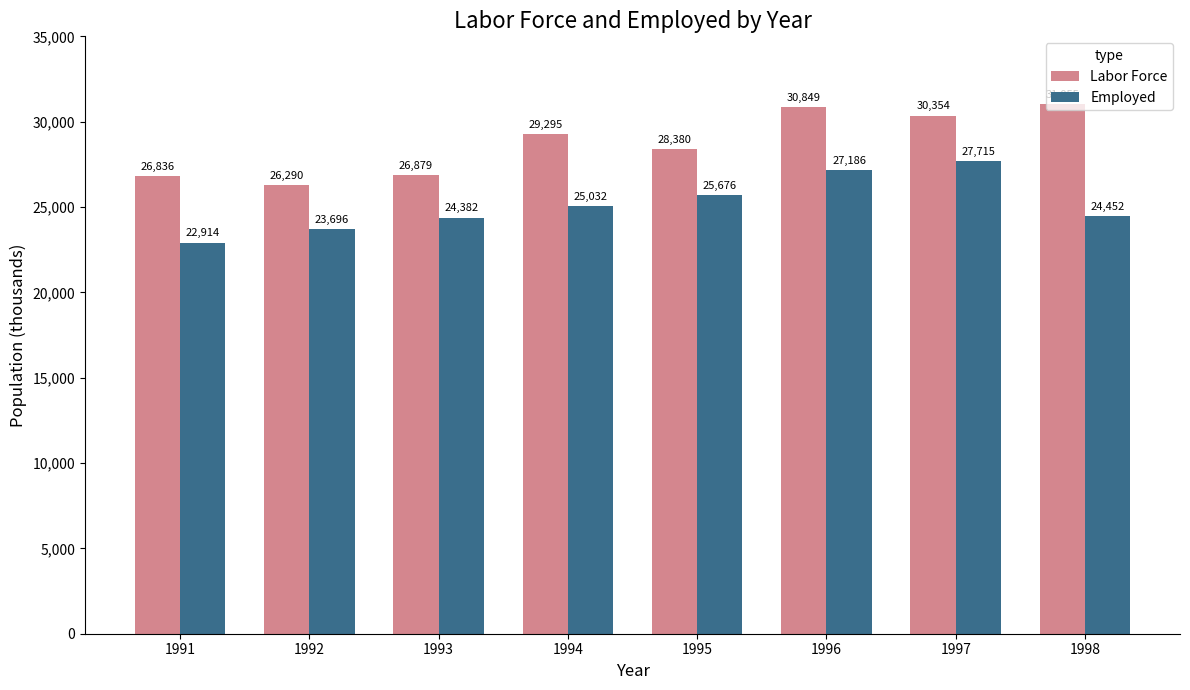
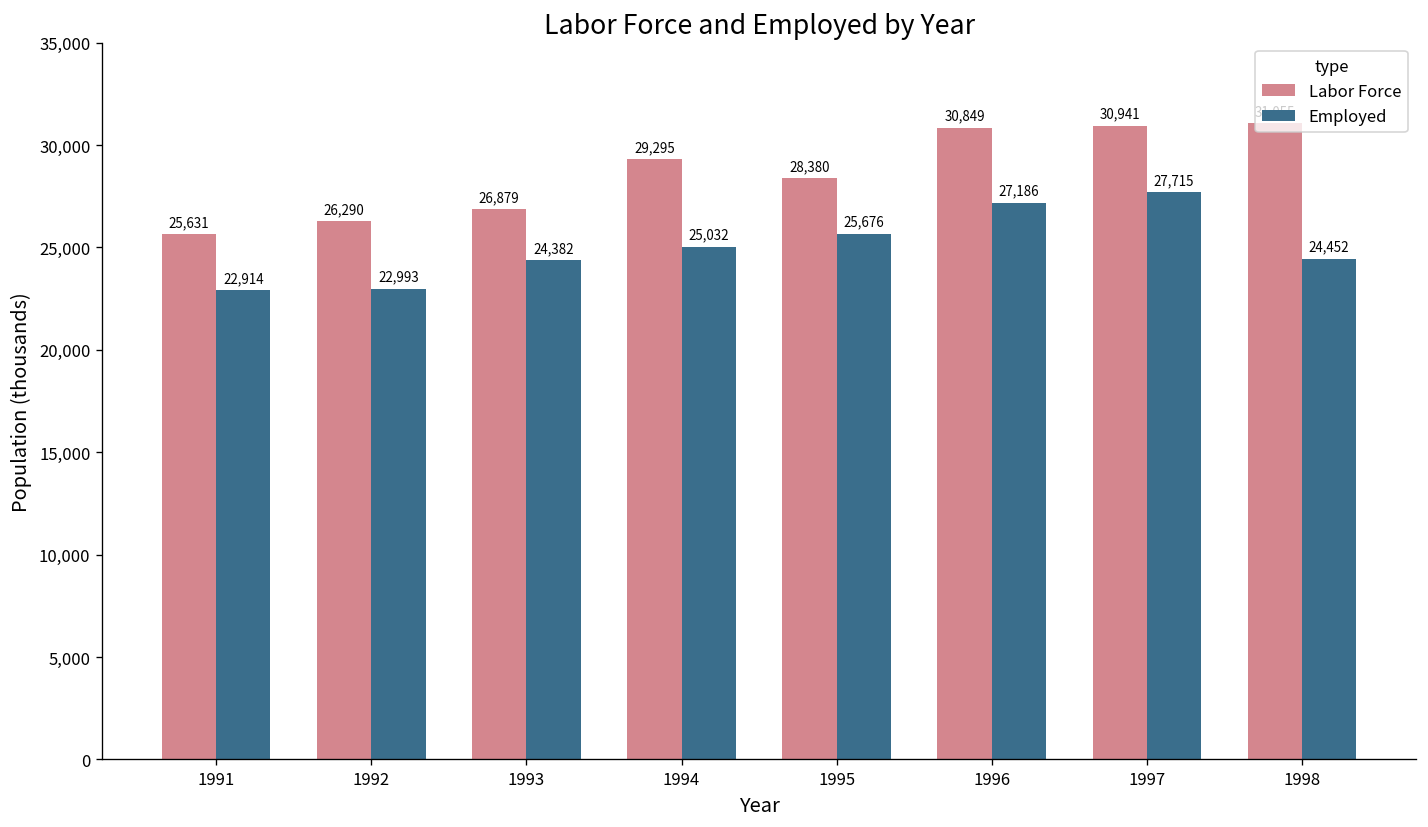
  {
    "Labor Force": {
-     "1991": "26,836",
+     "1991": "25,631",
      "1992": "26,290",
      "1993": "26,879",
      "1994": "29,295",
      "1995": "28,380",
      "1996": "30,849",
-     "1997": "30,354"
+     "1997": "30,941"
    },
    "Employed": {
      "1991": "22,914",
-     "1992": "23,696",
+     "1992": "22,993",
      "1993": "24,382",
      "1994": "25,032",
      "1995": "25,676",
      "1996": "27,186",
      "1997": "27,715",
      "1998": "24,452"
    }
  }
